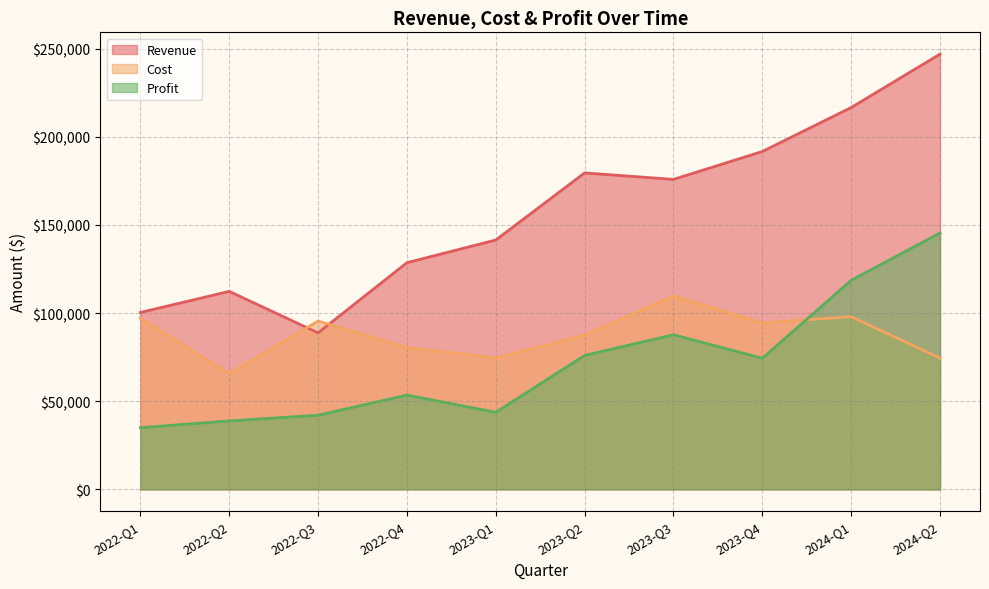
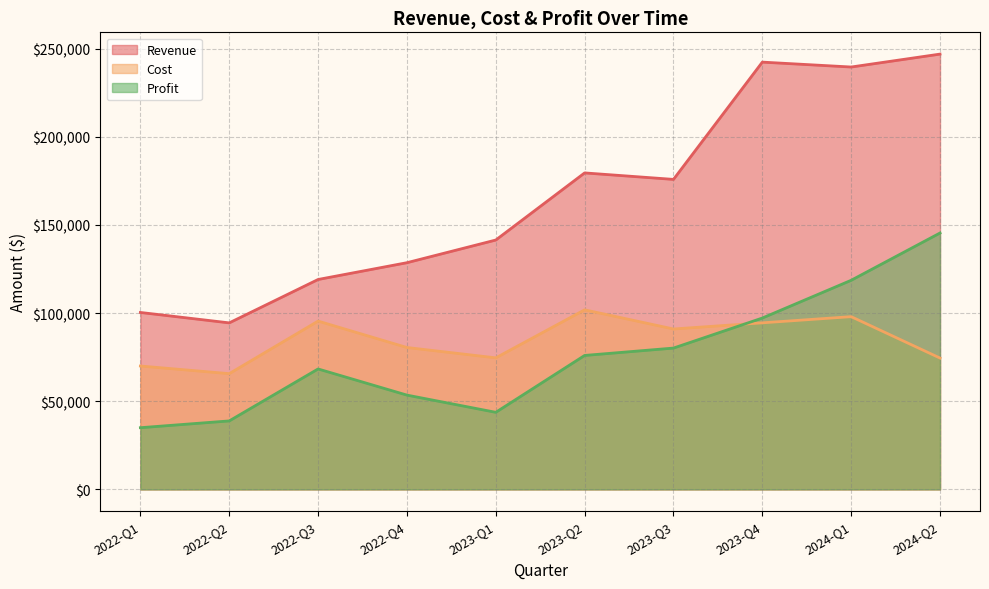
  {
    "Revenue": {
      "2022-Q1": "$100,000",
-     "2022-Q2": "$112,000",
-     "2022-Q3": "$89,000",
+     "2022-Q2": "$94,000",
+     "2022-Q3": "$119,000",
      "2022-Q4": "$129,000",
      "2023-Q1": "$141,000",
      "2023-Q2": "$180,000",
      "2023-Q3": "$176,000",
-     "2023-Q4": "$192,000",
-     "2024-Q1": "$217,000",
+     "2023-Q4": "$242,000",
+     "2024-Q1": "$240,000",
      "2024-Q2": "$247,000"
    },
    "Cost": {
-     "2022-Q1": "$97,000",
+     "2022-Q1": "$70,000",
      "2022-Q2": "$66,000",
      "2022-Q3": "$95,000",
      "2022-Q4": "$81,000",
      "2023-Q1": "$75,000",
-     "2023-Q2": "$88,000",
-     "2023-Q3": "$110,000",
+     "2023-Q2": "$102,000",
+     "2023-Q3": "$91,000",
      "2023-Q4": "$95,000",
      "2024-Q1": "$98,000",
      "2024-Q2": "$75,000"
    },
    "Profit": {
      "2022-Q1": "$35,000",
      "2022-Q2": "$39,000",
-     "2022-Q3": "$42,000",
+     "2022-Q3": "$68,000",
      "2022-Q4": "$53,000",
      "2023-Q1": "$44,000",
      "2023-Q2": "$76,000",
-     "2023-Q3": "$88,000",
-     "2023-Q4": "$74,000",
+     "2023-Q3": "$80,000",
+     "2023-Q4": "$97,000",
      "2024-Q1": "$119,000",
      "2024-Q2": "$145,000"
    }
  }
